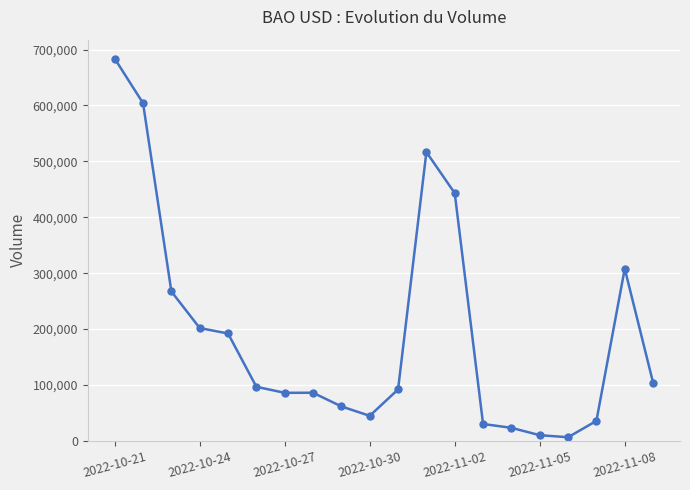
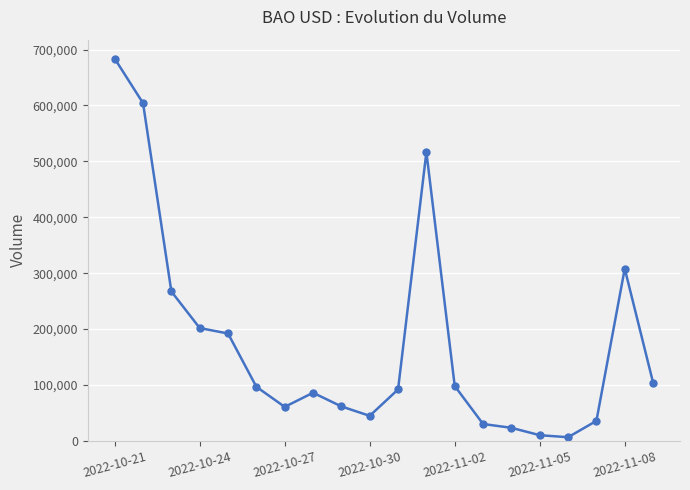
  {
    "2022-10-21": "680,000",
    "2022-10-24": "200,000",
-   "2022-10-27": "90,000",
+   "2022-10-27": "60,000",
    "2022-10-30": "40,000",
-   "2022-11-02": "440,000",
+   "2022-11-02": "100,000",
    "2022-11-05": "10,000",
    "2022-11-08": "310,000"
  }
